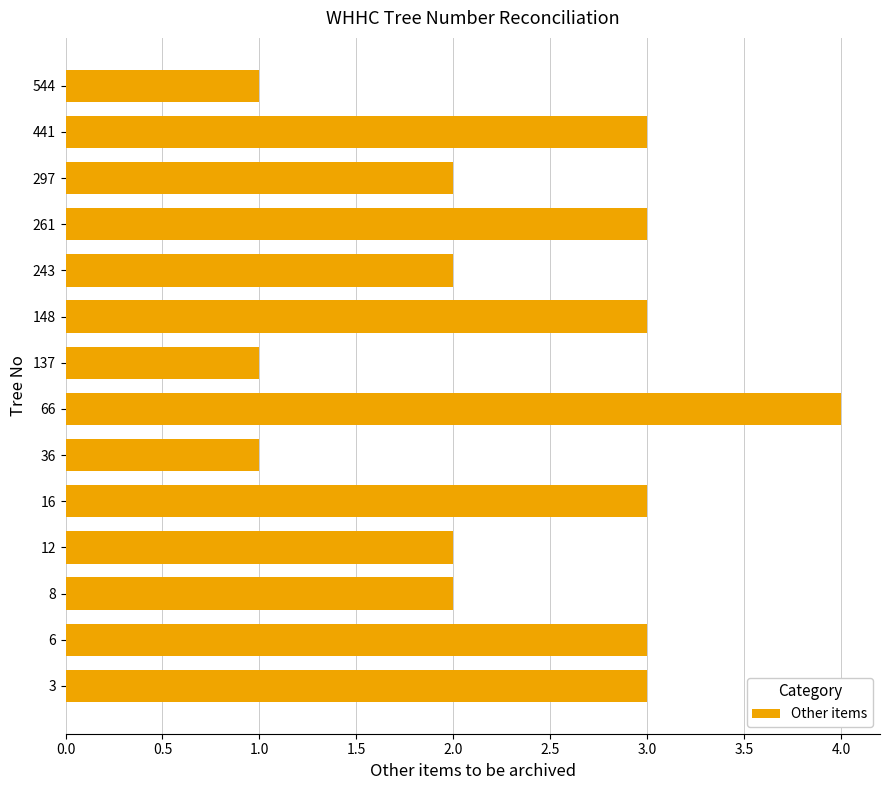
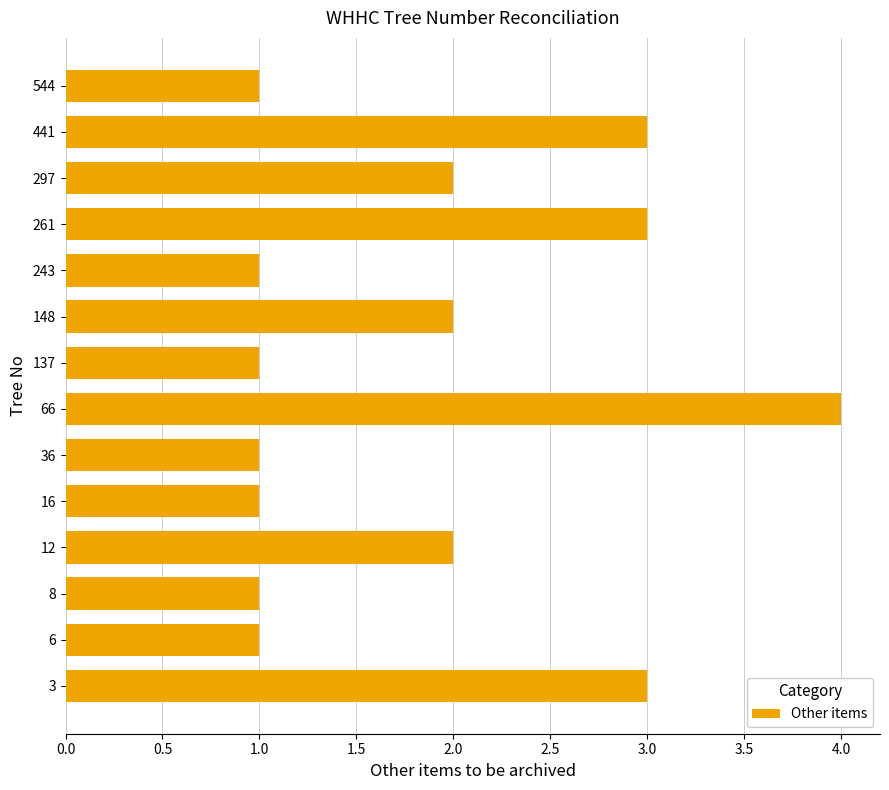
  {
    "544": 1,
    "441": 3,
    "297": 2,
    "261": 3,
-   "243": 2,
-   "148": 3,
+   "243": 1,
+   "148": 2,
    "137": 1,
    "66": 4,
    "36": 1,
-   "16": 3,
+   "16": 1,
    "12": 2,
-   "8": 2,
-   "6": 3,
+   "8": 1,
+   "6": 1,
    "3": 3
  }
